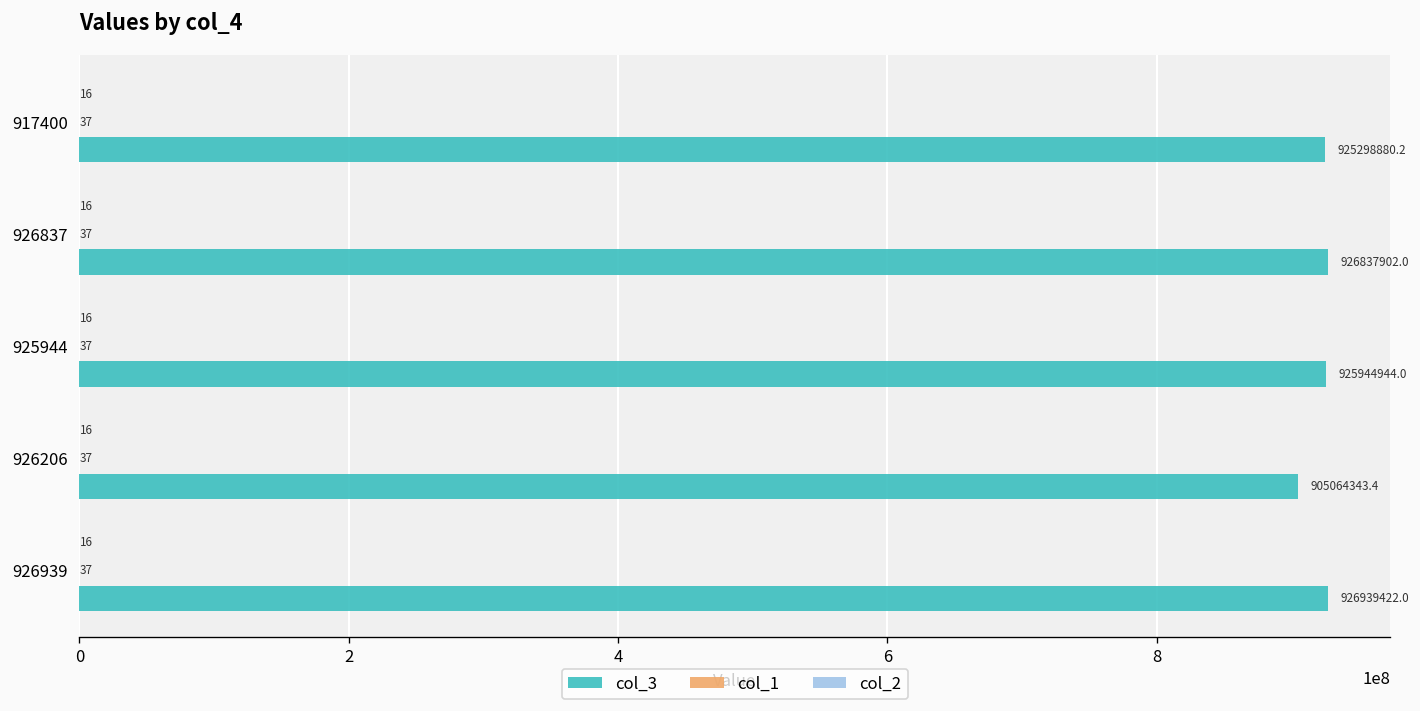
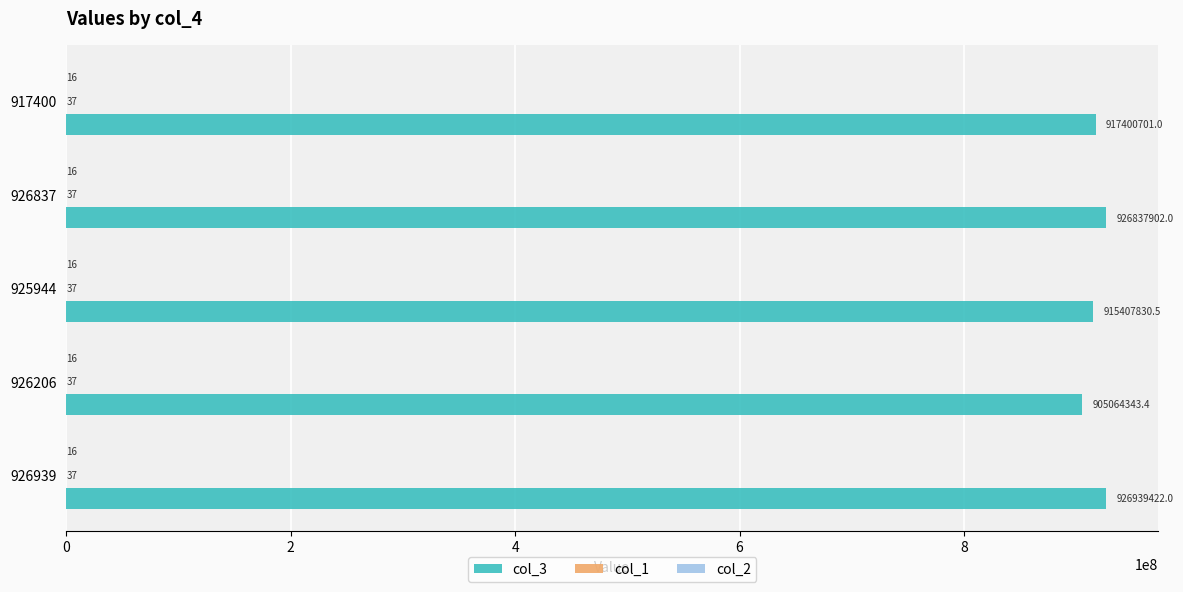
  {
    "col_3": {
-     "917400": 925298880.2,
+     "917400": 917400701.0,
      "926837": 926837902.0,
-     "925944": 925944944.0,
+     "925944": 915407830.5,
      "926206": 905064343.4,
      "926939": 926939422.0
    },
    "col_1": {
      "917400": 37,
      "926837": 37,
      "925944": 37,
      "926206": 37,
      "926939": 37
    },
    "col_2": {
      "917400": 16,
      "926837": 16,
      "925944": 16,
      "926206": 16,
      "926939": 16
    }
  }
